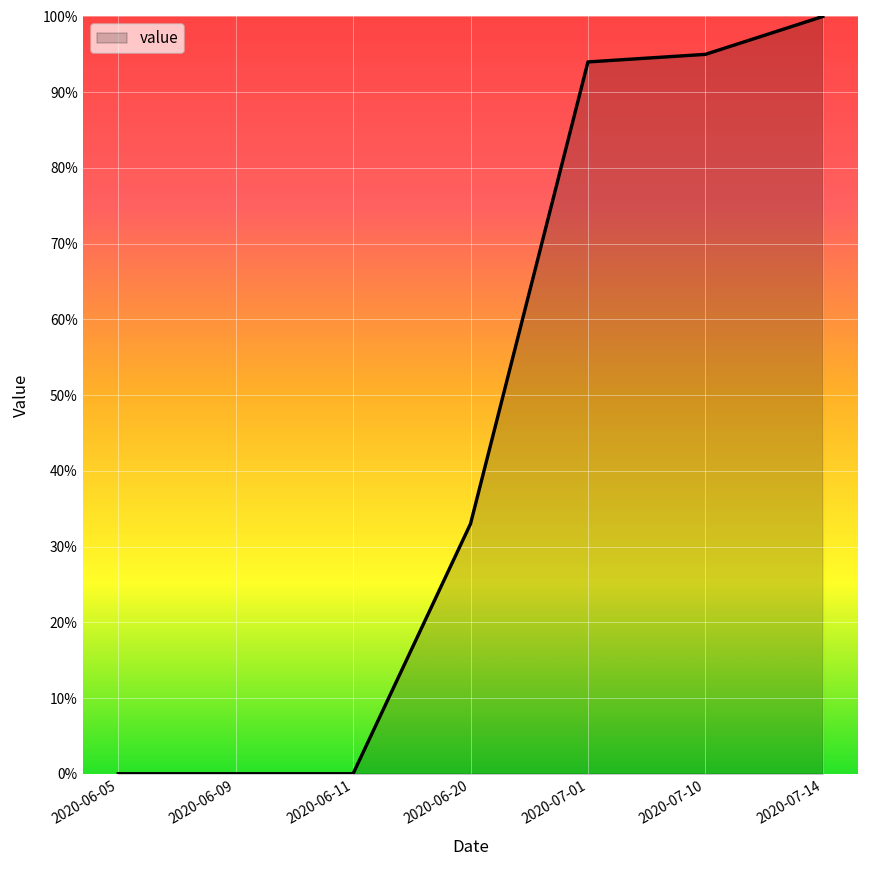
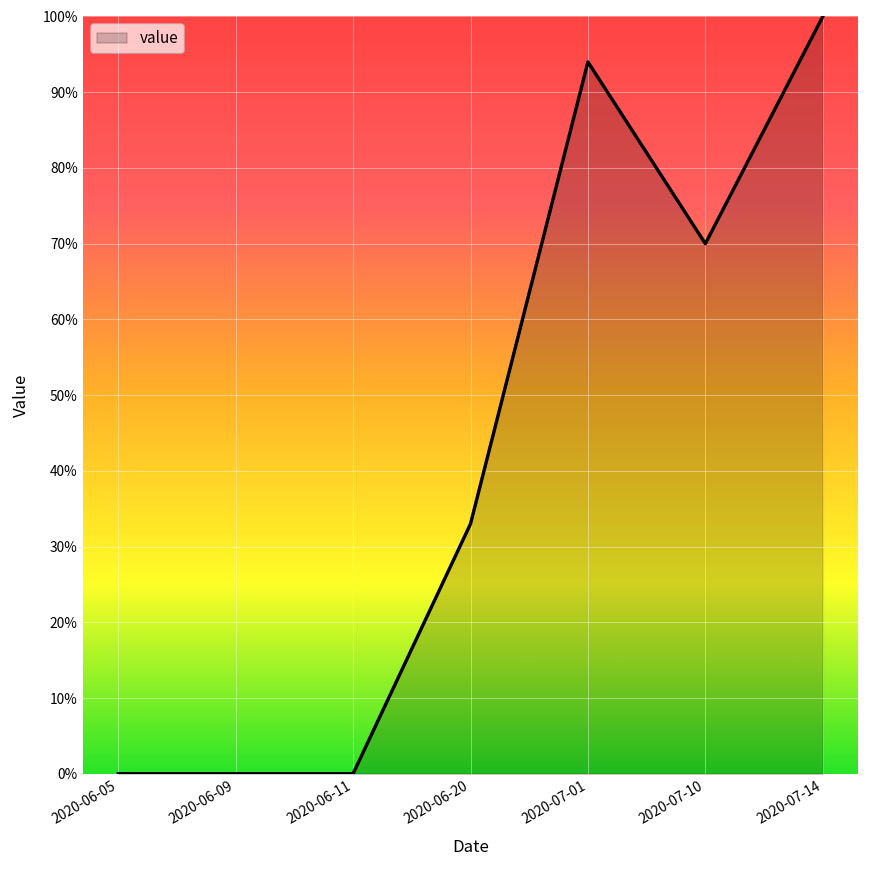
  {
    "2020-06-05": "0%",
    "2020-06-09": "0%",
    "2020-06-11": "0%",
    "2020-06-20": "33%",
    "2020-07-01": "94%",
-   "2020-07-10": "95%",
+   "2020-07-10": "70%",
    "2020-07-14": "100%"
  }
